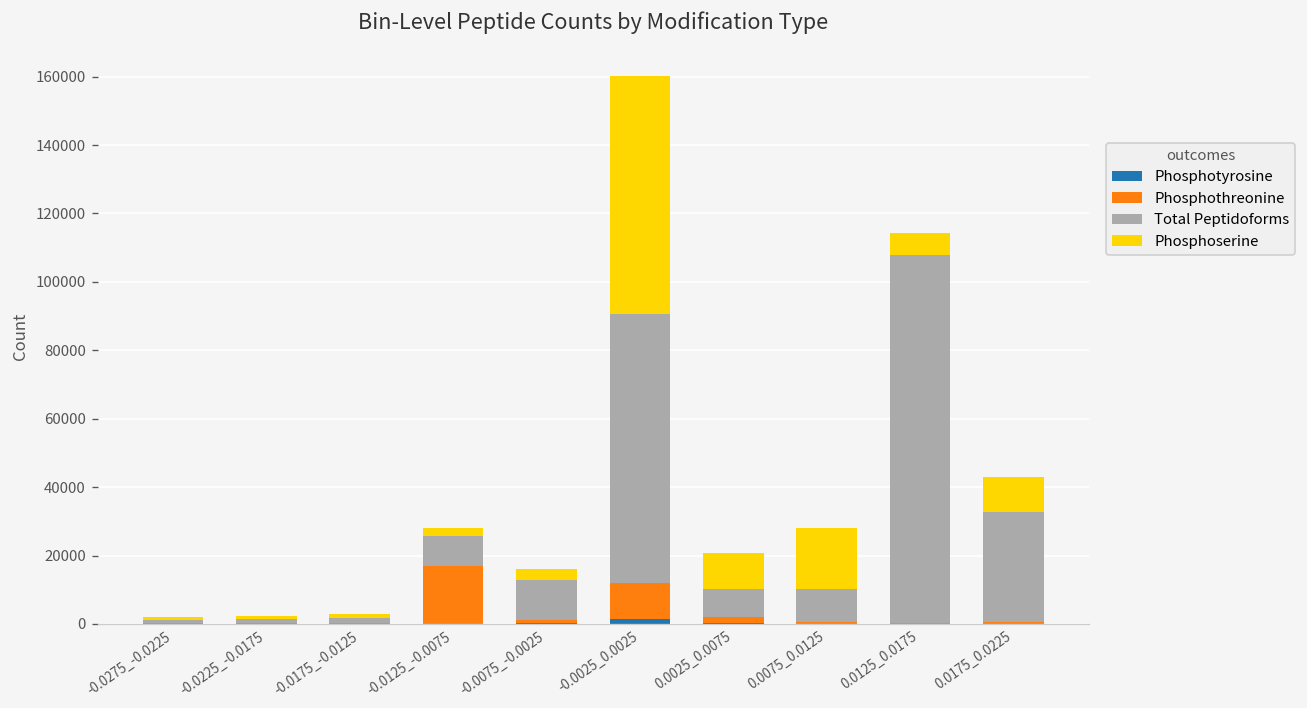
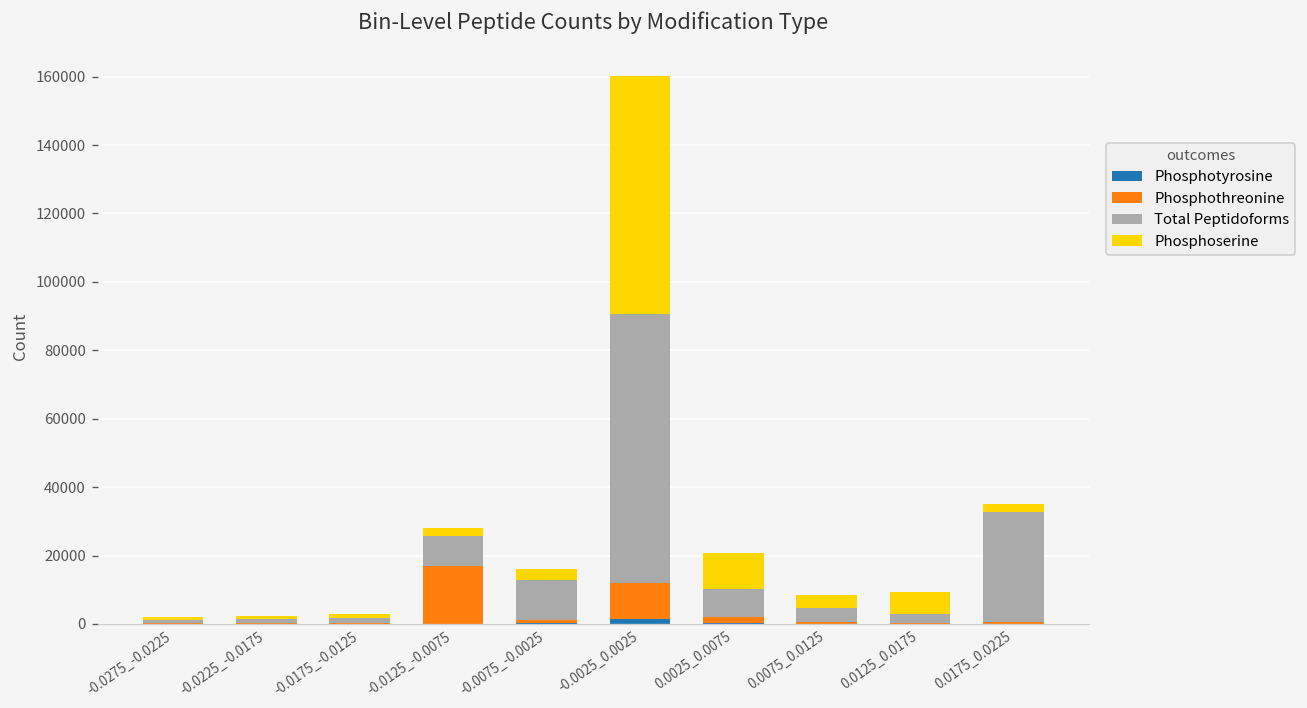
  {
    "Phosphotyrosine": {
      "-0.0025_0.0025": 1000
    },
    "Phosphothreonine": {
      "-0.0125_-0.0075": 17000,
      "-0.0075_-0.0025": 1000,
      "-0.0025_0.0025": 11000,
      "0.0025_0.0075": 2000
    },
    "Total Peptidoforms": {
      "-0.0275_-0.0225": 1000,
      "-0.0225_-0.0175": 1000,
      "-0.0175_-0.0125": 1000,
      "-0.0125_-0.0075": 9000,
      "-0.0075_-0.0025": 12000,
      "-0.0025_0.0025": 79000,
      "0.0025_0.0075": 8000,
-     "0.0075_0.0125": 9000,
-     "0.0125_0.0175": 107000,
+     "0.0075_0.0125": 4000,
+     "0.0125_0.0175": 3000,
      "0.0175_0.0225": 32000
    },
    "Phosphoserine": {
      "-0.0275_-0.0225": 1000,
      "-0.0225_-0.0175": 1000,
      "-0.0175_-0.0125": 1000,
      "-0.0125_-0.0075": 2000,
      "-0.0075_-0.0025": 3000,
      "-0.0025_0.0025": 70000,
      "0.0025_0.0075": 11000,
-     "0.0075_0.0125": 18000,
+     "0.0075_0.0125": 4000,
      "0.0125_0.0175": 6000,
-     "0.0175_0.0225": 10000
+     "0.0175_0.0225": 2000
    }
  }
